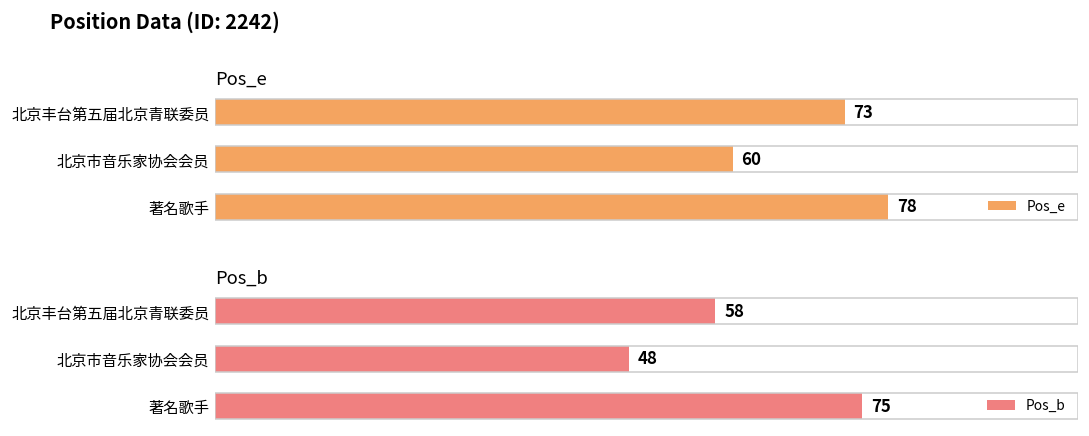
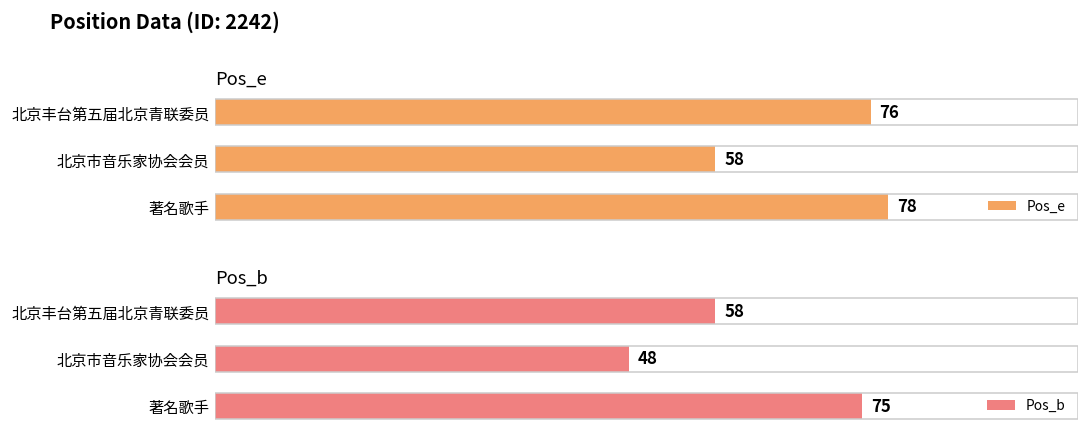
  {
    "Pos_e": {
-     "北京丰台第五届北京青联委员": 73,
-     "北京市音乐家协会会员": 60,
+     "北京丰台第五届北京青联委员": 76,
+     "北京市音乐家协会会员": 58,
      "著名歌手": 78
    },
    "Pos_b": {
      "北京丰台第五届北京青联委员": 58,
      "北京市音乐家协会会员": 48,
      "著名歌手": 75
    }
  }
